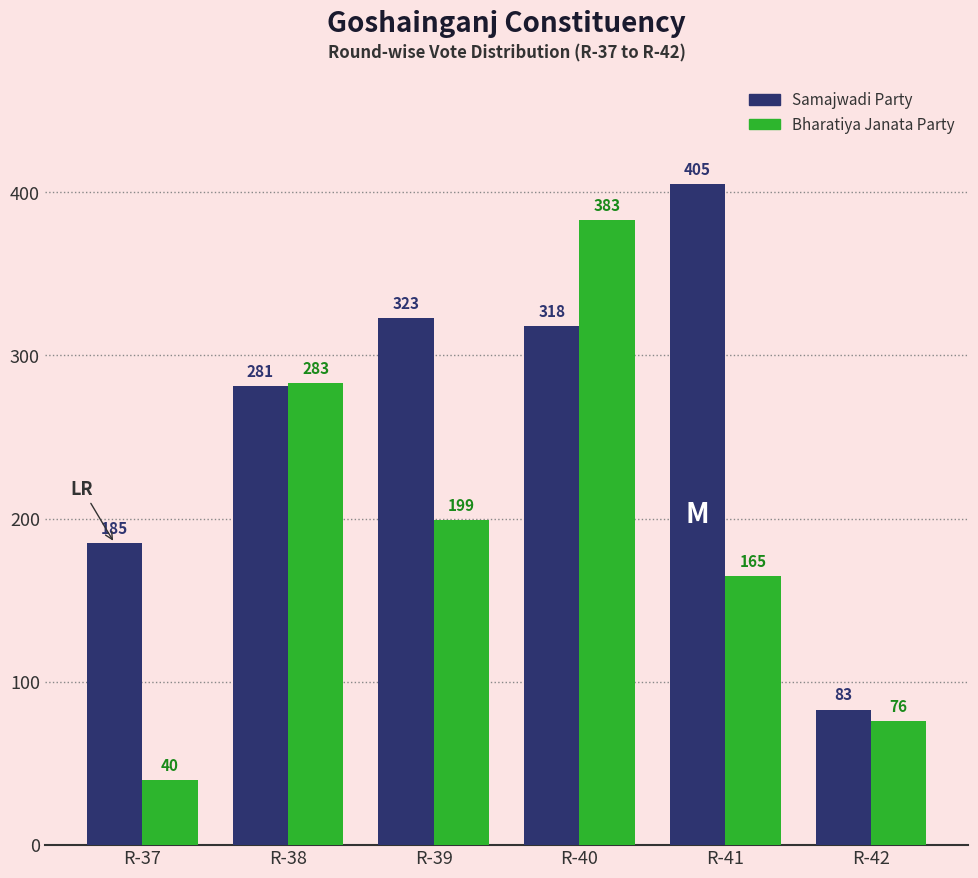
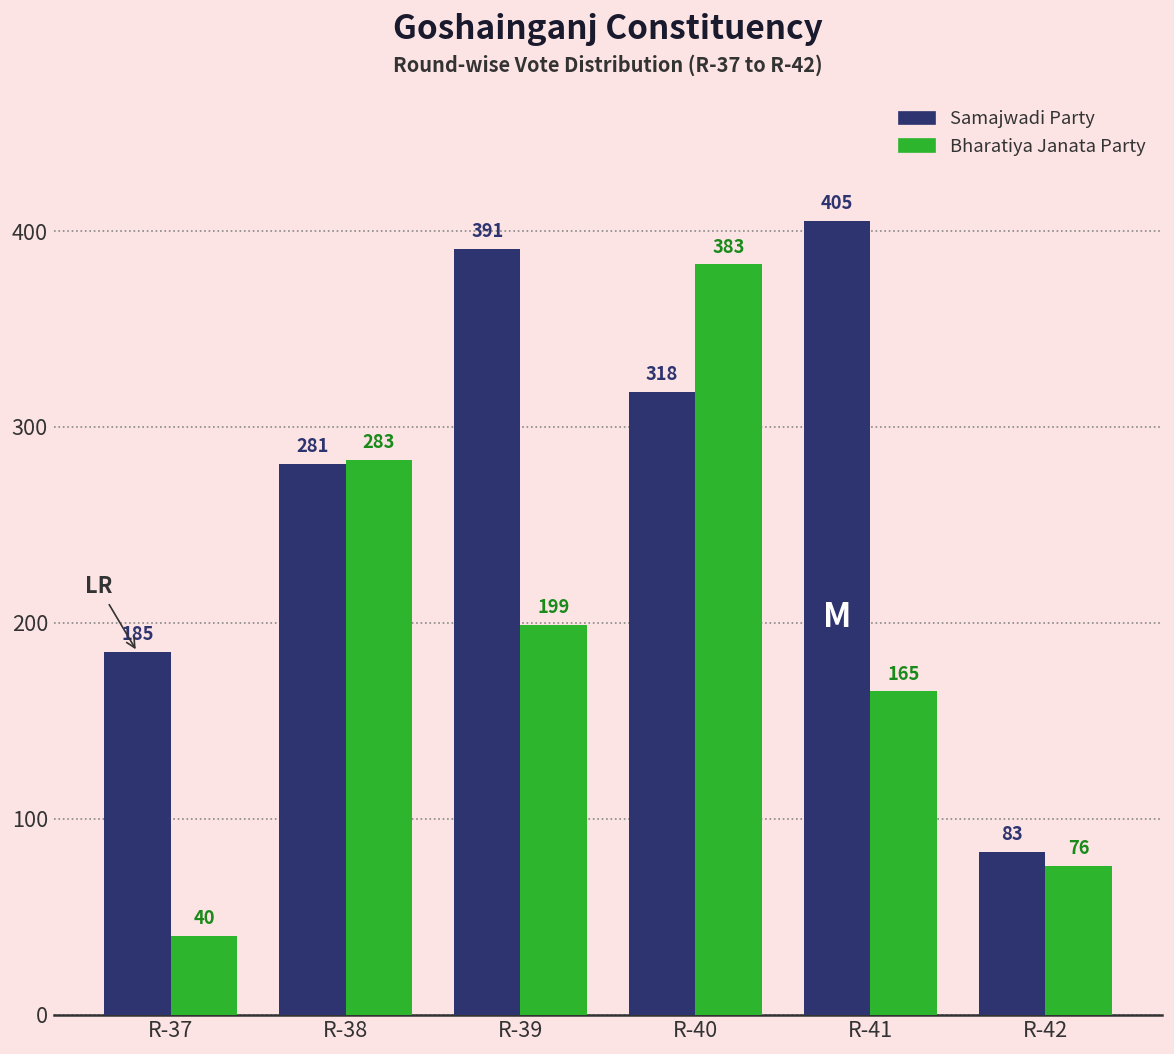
  {
    "Samajwadi Party": {
      "R-38": 281,
-     "R-39": 323,
+     "R-39": 391,
      "R-40": 318,
      "R-41": 405,
      "R-42": 83
    },
    "Bharatiya Janata Party": {
      "R-37": 40,
      "R-38": 283,
      "R-39": 199,
      "R-40": 383,
      "R-41": 165,
      "R-42": 76
    }
  }
